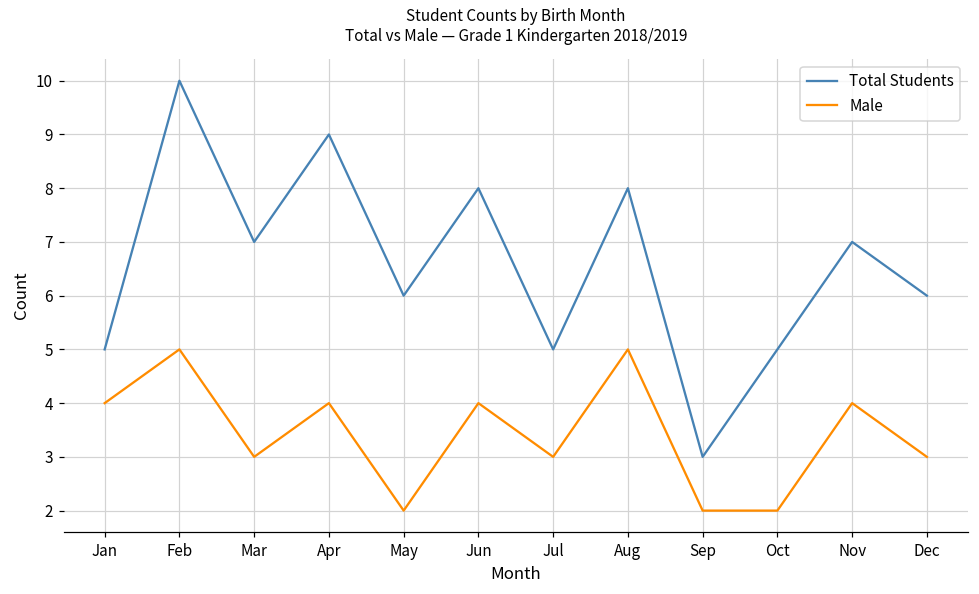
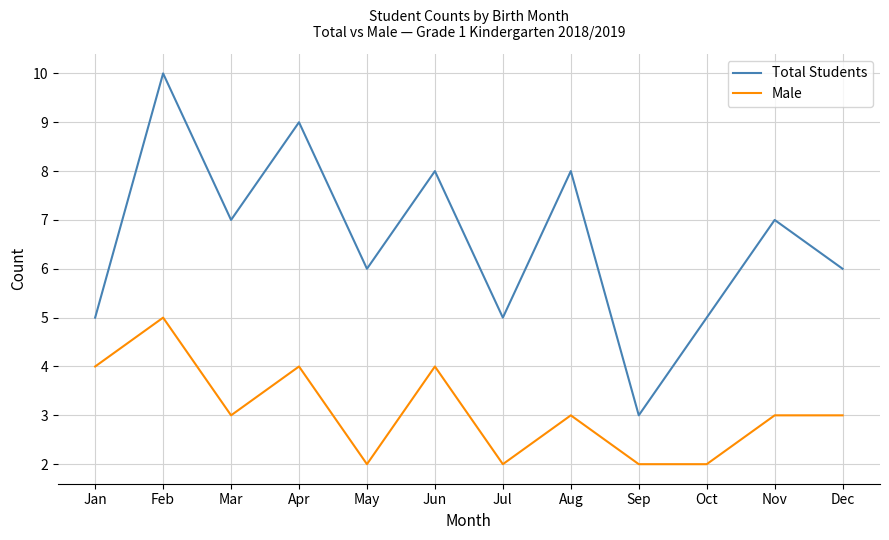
  {
    "Total Students": {
      "Jan": 5,
      "Feb": 10,
      "Mar": 7,
      "Apr": 9,
      "May": 6,
      "Jun": 8,
      "Jul": 5,
      "Aug": 8,
      "Sep": 3,
      "Oct": 5,
      "Nov": 7,
      "Dec": 6
    },
    "Male": {
      "Jan": 4,
      "Feb": 5,
      "Mar": 3,
      "Apr": 4,
      "May": 2,
      "Jun": 4,
-     "Jul": 3,
-     "Aug": 5,
+     "Jul": 2,
+     "Aug": 3,
      "Sep": 2,
      "Oct": 2,
-     "Nov": 4,
+     "Nov": 3,
      "Dec": 3
    }
  }
